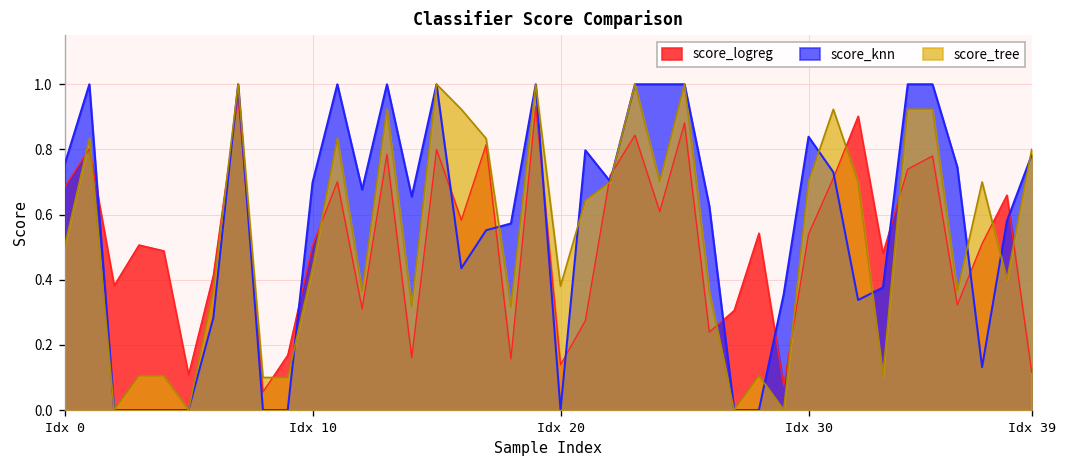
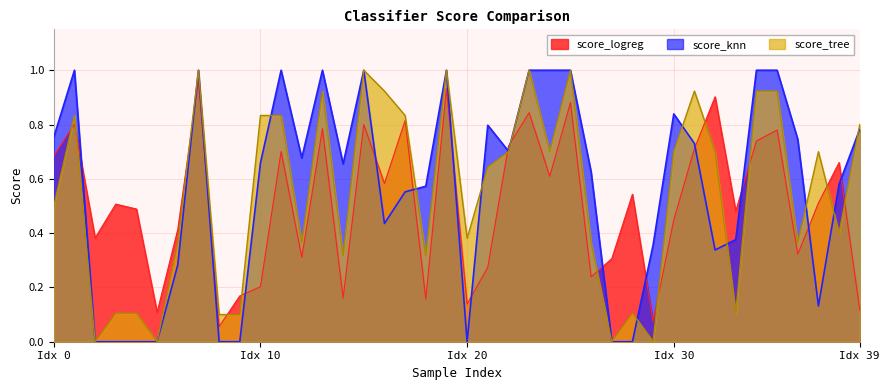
  {
    "score_logreg": {
      "Idx 0": 0.68,
-     "Idx 10": 0.50,
+     "Idx 10": 0.20,
      "Idx 20": 0.14,
-     "Idx 30": 0.54,
+     "Idx 30": 0.45,
      "Idx 39": 0.12
    },
    "score_knn": {
      "Idx 0": 0.75,
-     "Idx 10": 0.70,
+     "Idx 10": 0.66,
      "Idx 20": 0.00,
      "Idx 30": 0.84,
      "Idx 39": 0.78
    },
    "score_tree": {
      "Idx 0": 0.50,
-     "Idx 10": 0.44,
+     "Idx 10": 0.83,
      "Idx 20": 0.38,
      "Idx 30": 0.70,
      "Idx 39": 0.80
    }
  }
